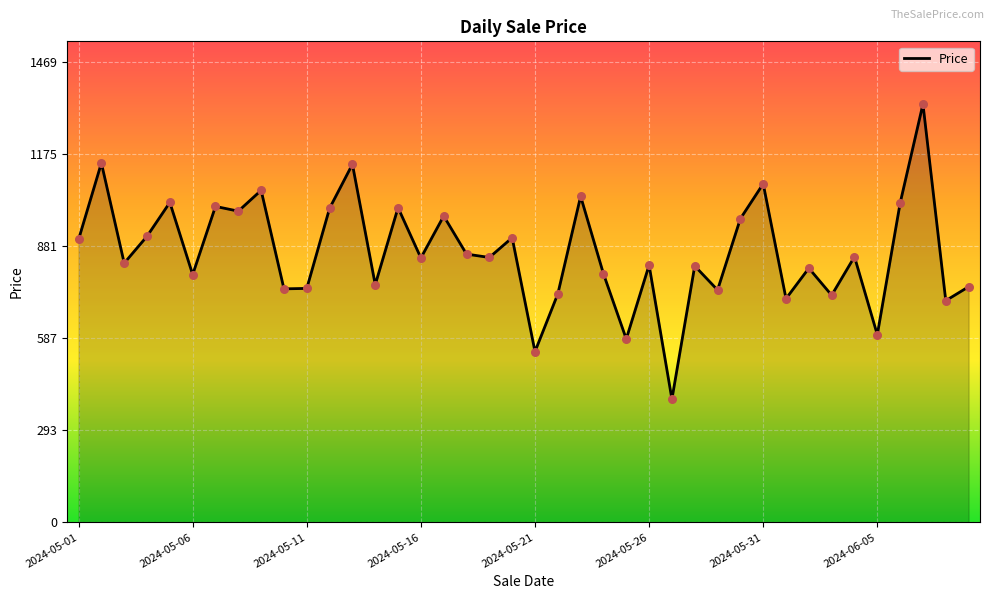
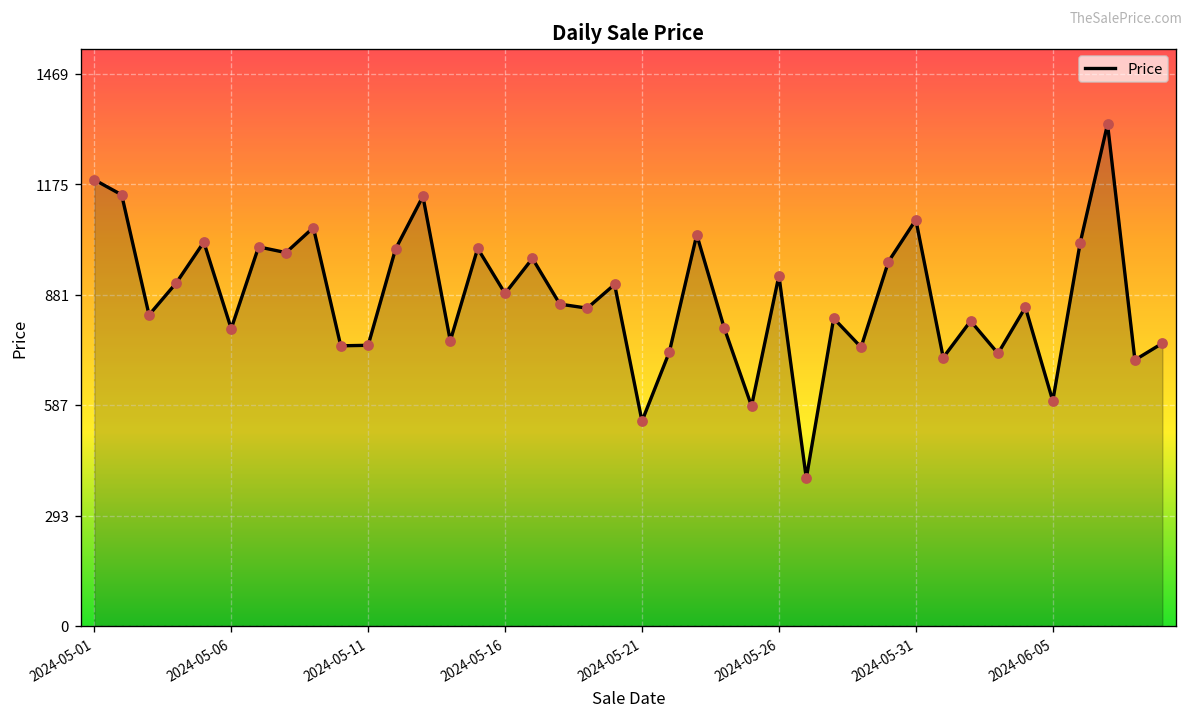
  {
-   "2024-05-01": 900,
+   "2024-05-01": 1190,
    "2024-05-06": 790,
    "2024-05-11": 750,
-   "2024-05-16": 840,
+   "2024-05-16": 890,
    "2024-05-21": 550,
-   "2024-05-26": 820,
+   "2024-05-26": 930,
    "2024-05-31": 1080,
    "2024-06-05": 600
  }
